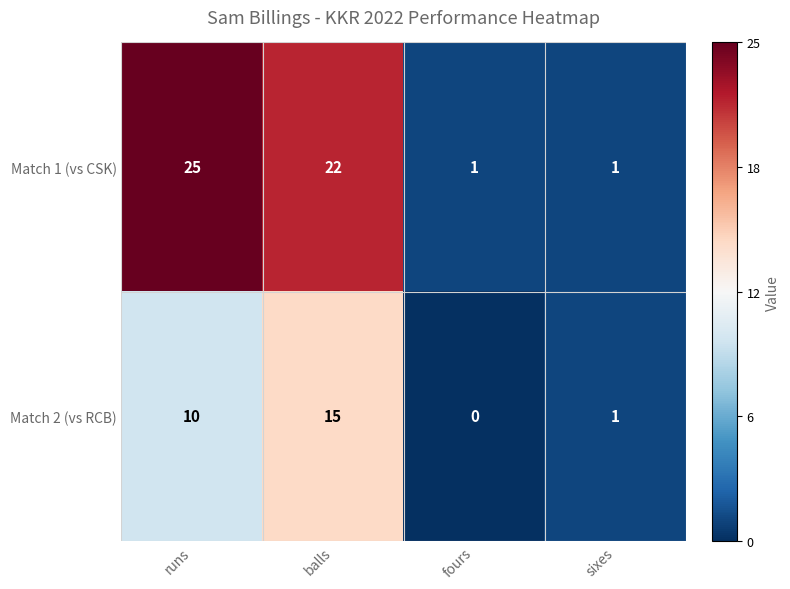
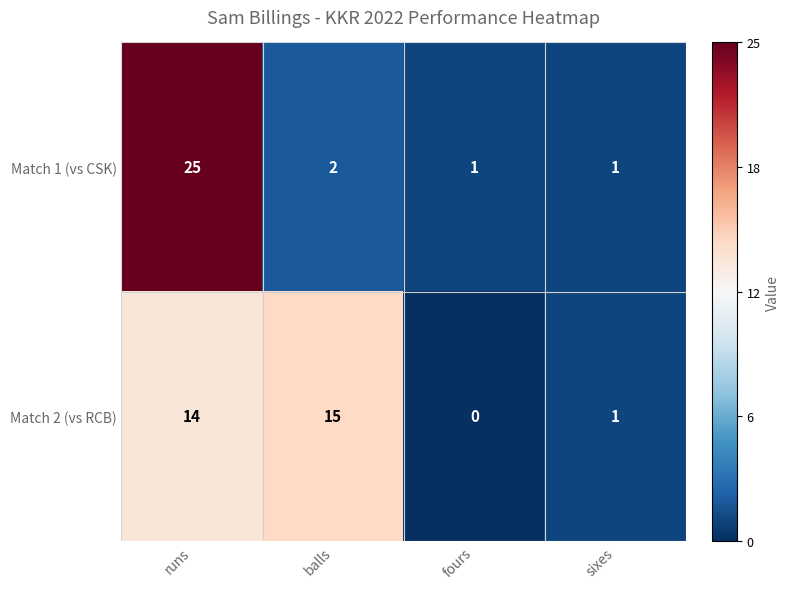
  {
    "Match 1 (vs CSK)": {
      "runs": 25,
-     "balls": 22,
+     "balls": 2,
      "fours": 1,
      "sixes": 1
    },
    "Match 2 (vs RCB)": {
-     "runs": 10,
+     "runs": 14,
      "balls": 15,
      "fours": 0,
      "sixes": 1
    }
  }
